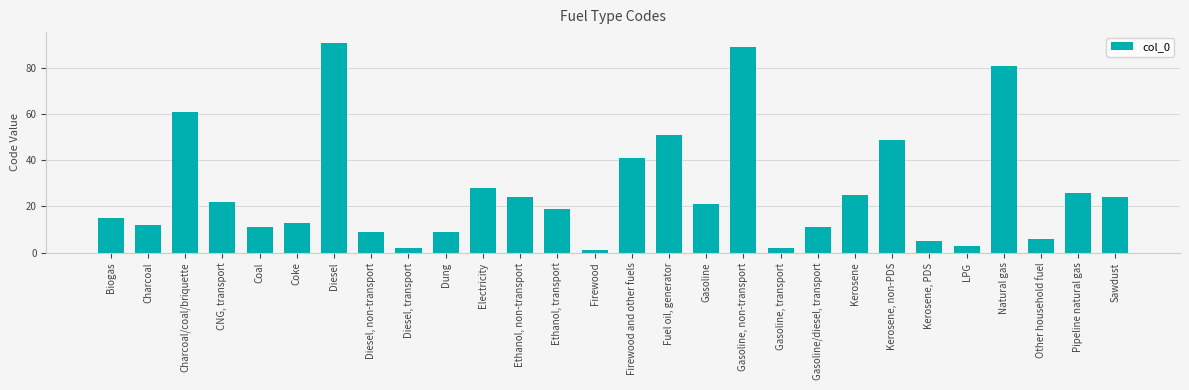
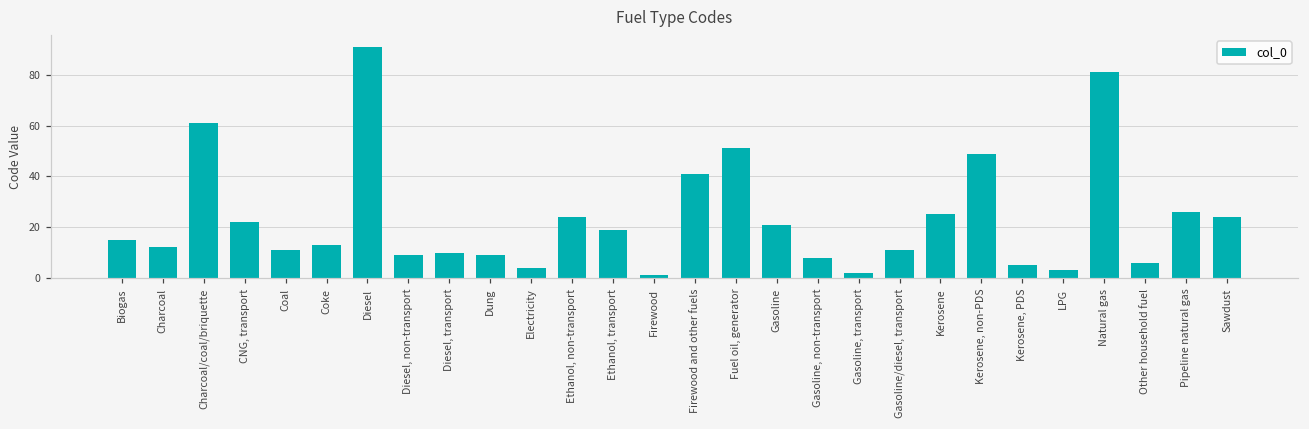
  {
    "Biogas": 15,
    "Charcoal": 12,
    "Charcoal/coal/briquette": 61,
    "CNG, transport": 22,
    "Coal": 11,
    "Coke": 13,
    "Diesel": 91,
    "Diesel, non-transport": 9,
-   "Diesel, transport": 2,
+   "Diesel, transport": 10,
    "Dung": 9,
-   "Electricity": 28,
+   "Electricity": 4,
    "Ethanol, non-transport": 24,
    "Ethanol, transport": 19,
    "Firewood and other fuels": 41,
    "Fuel oil, generator": 51,
    "Gasoline": 21,
-   "Gasoline, non-transport": 89,
+   "Gasoline, non-transport": 8,
    "Gasoline, transport": 2,
    "Gasoline/diesel, transport": 11,
    "Kerosene": 25,
    "Kerosene, non-PDS": 49,
    "Kerosene, PDS": 5,
    "LPG": 3,
    "Natural gas": 81,
    "Other household fuel": 6,
    "Pipeline natural gas": 26,
    "Sawdust": 24
  }
